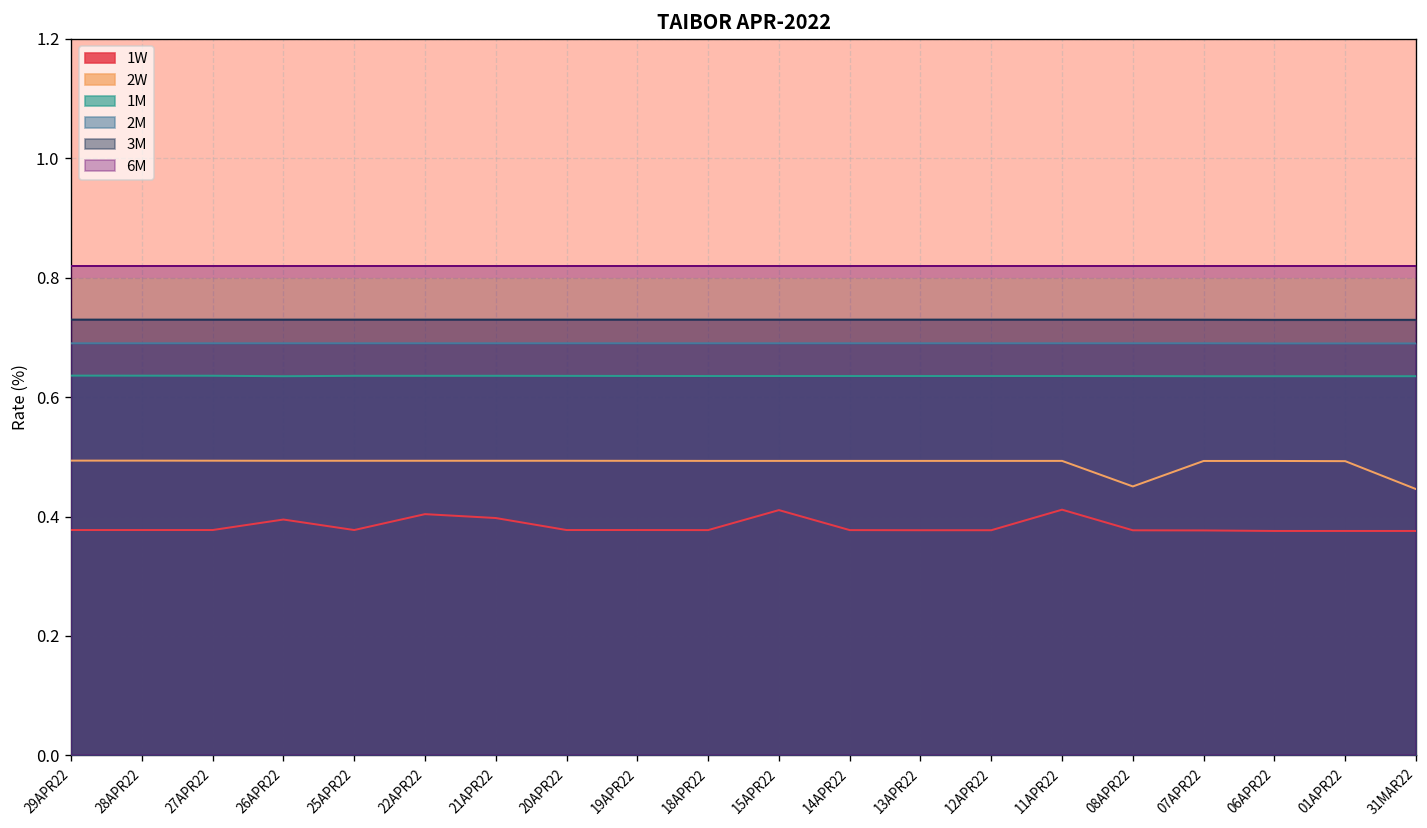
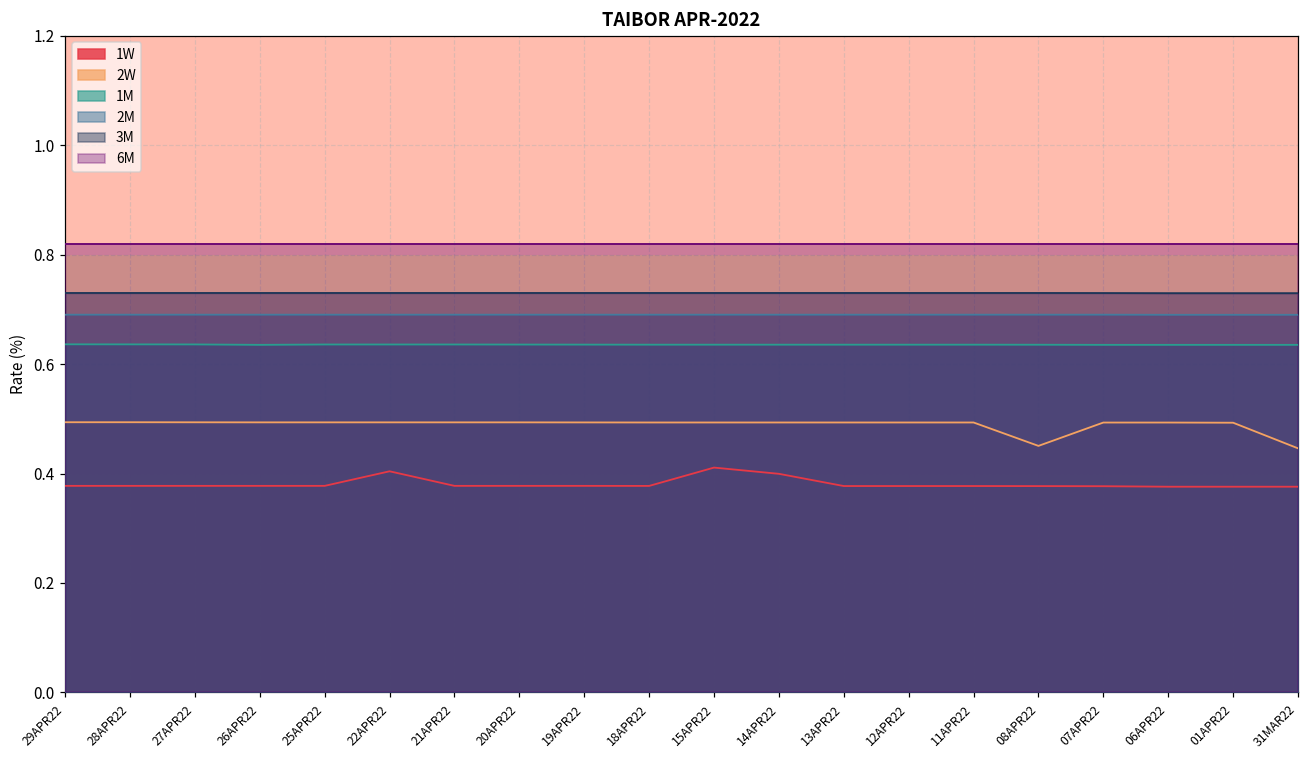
  {
    "1W": {
      "29APR22": 0.38,
      "28APR22": 0.38,
      "27APR22": 0.38,
-     "26APR22": 0.40,
+     "26APR22": 0.38,
      "25APR22": 0.38,
      "22APR22": 0.40,
-     "21APR22": 0.40,
+     "21APR22": 0.38,
      "20APR22": 0.38,
      "19APR22": 0.38,
      "18APR22": 0.38,
      "15APR22": 0.41,
-     "14APR22": 0.38,
+     "14APR22": 0.40,
      "13APR22": 0.38,
      "12APR22": 0.38,
-     "11APR22": 0.41,
+     "11APR22": 0.38,
      "08APR22": 0.38,
      "07APR22": 0.38,
      "06APR22": 0.38,
      "01APR22": 0.38,
      "31MAR22": 0.38
    },
    "2W": {
      "29APR22": 0.49,
      "28APR22": 0.49,
      "27APR22": 0.49,
      "26APR22": 0.49,
      "25APR22": 0.49,
      "22APR22": 0.49,
      "21APR22": 0.49,
      "20APR22": 0.49,
      "19APR22": 0.49,
      "18APR22": 0.49,
      "15APR22": 0.49,
      "14APR22": 0.49,
      "13APR22": 0.49,
      "12APR22": 0.49,
      "11APR22": 0.49,
      "08APR22": 0.45,
      "07APR22": 0.49,
      "06APR22": 0.49,
      "01APR22": 0.49,
      "31MAR22": 0.45
    },
    "6M": {
      "29APR22": 0.82,
      "28APR22": 0.82,
      "27APR22": 0.82,
      "26APR22": 0.82,
      "25APR22": 0.82,
      "22APR22": 0.82,
      "21APR22": 0.82,
      "20APR22": 0.82,
      "19APR22": 0.82,
      "18APR22": 0.82,
      "15APR22": 0.82,
      "14APR22": 0.82,
      "13APR22": 0.82,
      "12APR22": 0.82,
      "11APR22": 0.82,
      "08APR22": 0.82,
      "07APR22": 0.82,
      "06APR22": 0.82,
      "01APR22": 0.82,
      "31MAR22": 0.82
    }
  }
